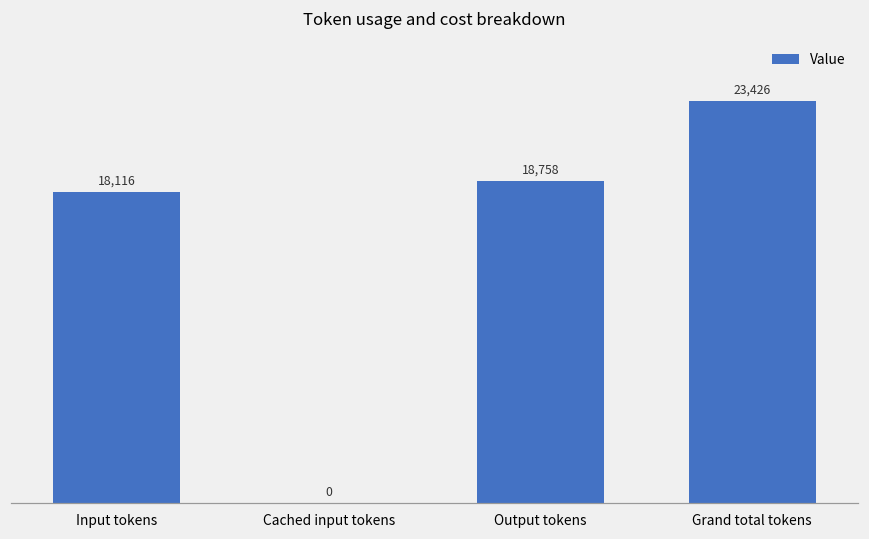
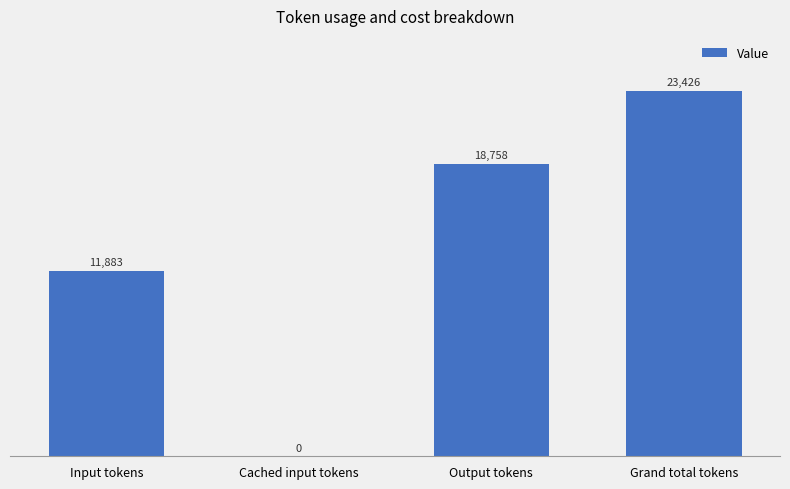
  {
-   "Input tokens": "18,116",
+   "Input tokens": "11,883",
    "Cached input tokens": "0",
    "Output tokens": "18,758",
    "Grand total tokens": "23,426"
  }
